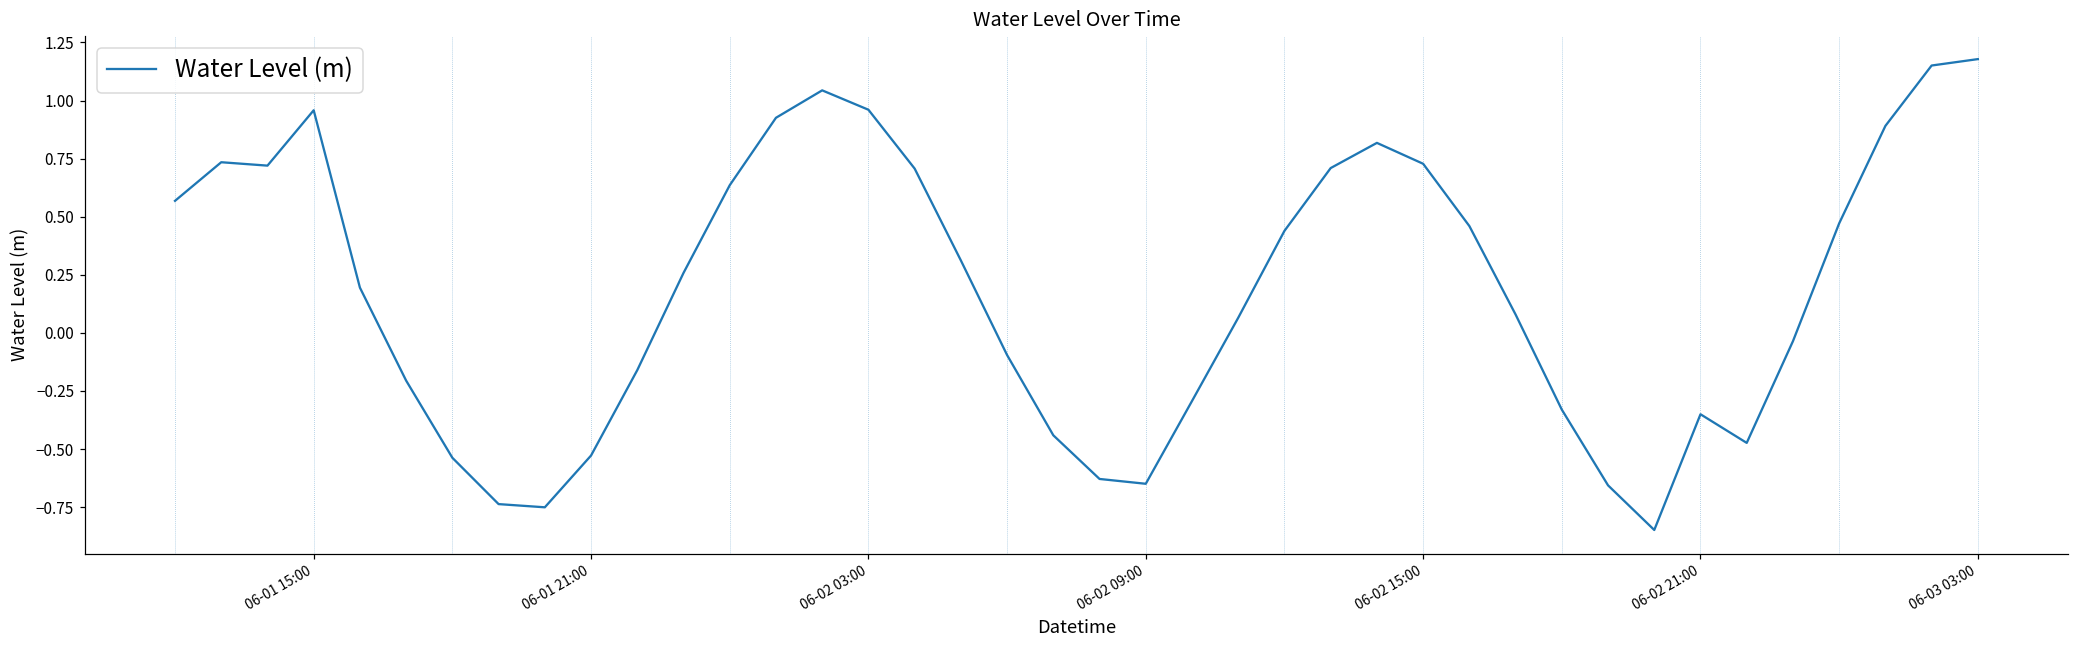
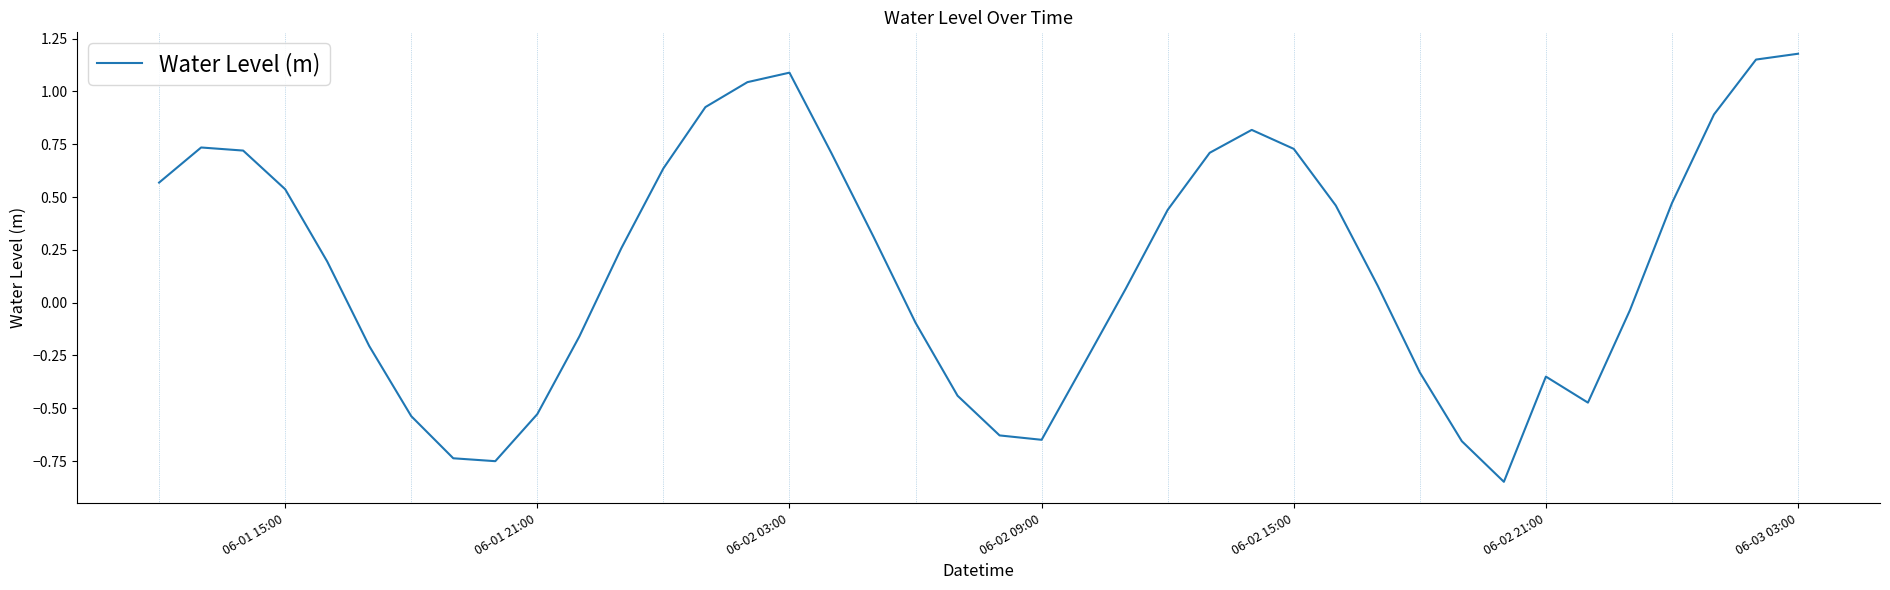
  {
-   "06-01 15:00": 0.96,
+   "06-01 15:00": 0.54,
    "06-01 21:00": -0.53,
-   "06-02 03:00": 0.96,
+   "06-02 03:00": 1.09,
    "06-02 09:00": -0.65,
    "06-02 15:00": 0.73,
    "06-02 21:00": -0.35,
    "06-03 03:00": 1.18
  }
